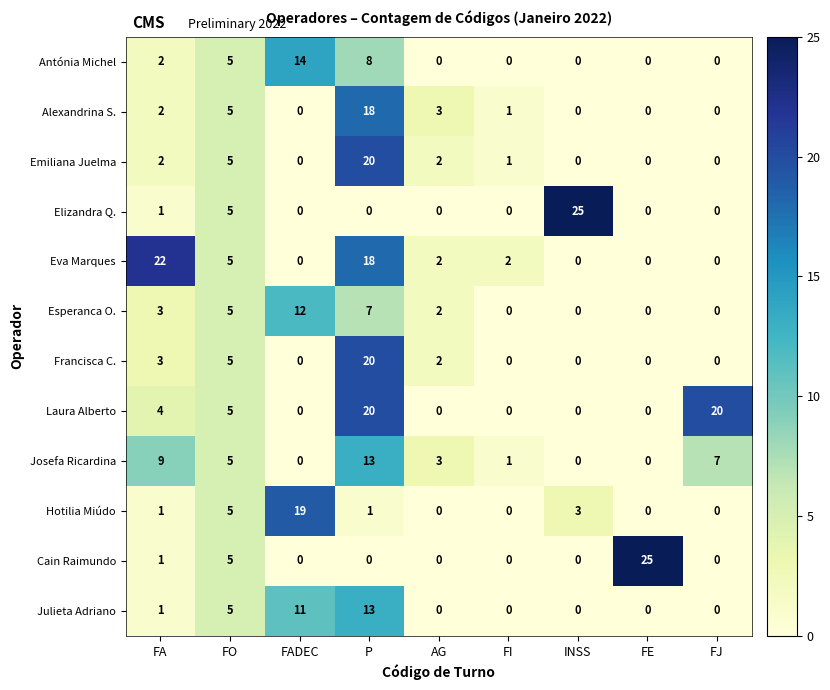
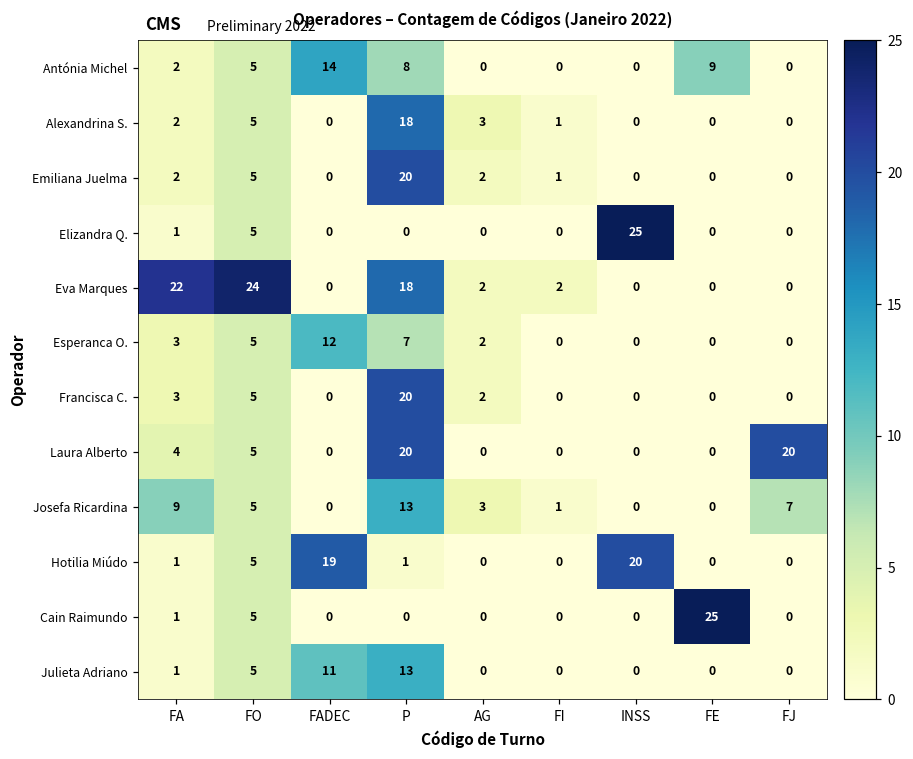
  {
    "Antónia Michel": {
      "FA": 2,
      "FO": 5,
      "FADEC": 14,
      "P": 8,
      "AG": 0,
      "FI": 0,
      "INSS": 0,
-     "FE": 0,
+     "FE": 9,
      "FJ": 0
    },
    "Alexandrina S.": {
      "FA": 2,
      "FO": 5,
      "FADEC": 0,
      "P": 18,
      "AG": 3,
      "FI": 1,
      "INSS": 0,
      "FE": 0,
      "FJ": 0
    },
    "Emiliana Juelma": {
      "FA": 2,
      "FO": 5,
      "FADEC": 0,
      "P": 20,
      "AG": 2,
      "FI": 1,
      "INSS": 0,
      "FE": 0,
      "FJ": 0
    },
    "Elizandra Q.": {
      "FA": 1,
      "FO": 5,
      "FADEC": 0,
      "P": 0,
      "AG": 0,
      "FI": 0,
      "INSS": 25,
      "FE": 0,
      "FJ": 0
    },
    "Eva Marques": {
      "FA": 22,
-     "FO": 5,
+     "FO": 24,
      "FADEC": 0,
      "P": 18,
      "AG": 2,
      "FI": 2,
      "INSS": 0,
      "FE": 0,
      "FJ": 0
    },
    "Esperanca O.": {
      "FA": 3,
      "FO": 5,
      "FADEC": 12,
      "P": 7,
      "AG": 2,
      "FI": 0,
      "INSS": 0,
      "FE": 0,
      "FJ": 0
    },
    "Francisca C.": {
      "FA": 3,
      "FO": 5,
      "FADEC": 0,
      "P": 20,
      "AG": 2,
      "FI": 0,
      "INSS": 0,
      "FE": 0,
      "FJ": 0
    },
    "Laura Alberto": {
      "FA": 4,
      "FO": 5,
      "FADEC": 0,
      "P": 20,
      "AG": 0,
      "FI": 0,
      "INSS": 0,
      "FE": 0,
      "FJ": 20
    },
    "Josefa Ricardina": {
      "FA": 9,
      "FO": 5,
      "FADEC": 0,
      "P": 13,
      "AG": 3,
      "FI": 1,
      "INSS": 0,
      "FE": 0,
      "FJ": 7
    },
    "Hotilia Miúdo": {
      "FA": 1,
      "FO": 5,
      "FADEC": 19,
      "P": 1,
      "AG": 0,
      "FI": 0,
-     "INSS": 3,
+     "INSS": 20,
      "FE": 0,
      "FJ": 0
    },
    "Cain Raimundo": {
      "FA": 1,
      "FO": 5,
      "FADEC": 0,
      "P": 0,
      "AG": 0,
      "FI": 0,
      "INSS": 0,
      "FE": 25,
      "FJ": 0
    },
    "Julieta Adriano": {
      "FA": 1,
      "FO": 5,
      "FADEC": 11,
      "P": 13,
      "AG": 0,
      "FI": 0,
      "INSS": 0,
      "FE": 0,
      "FJ": 0
    }
  }
